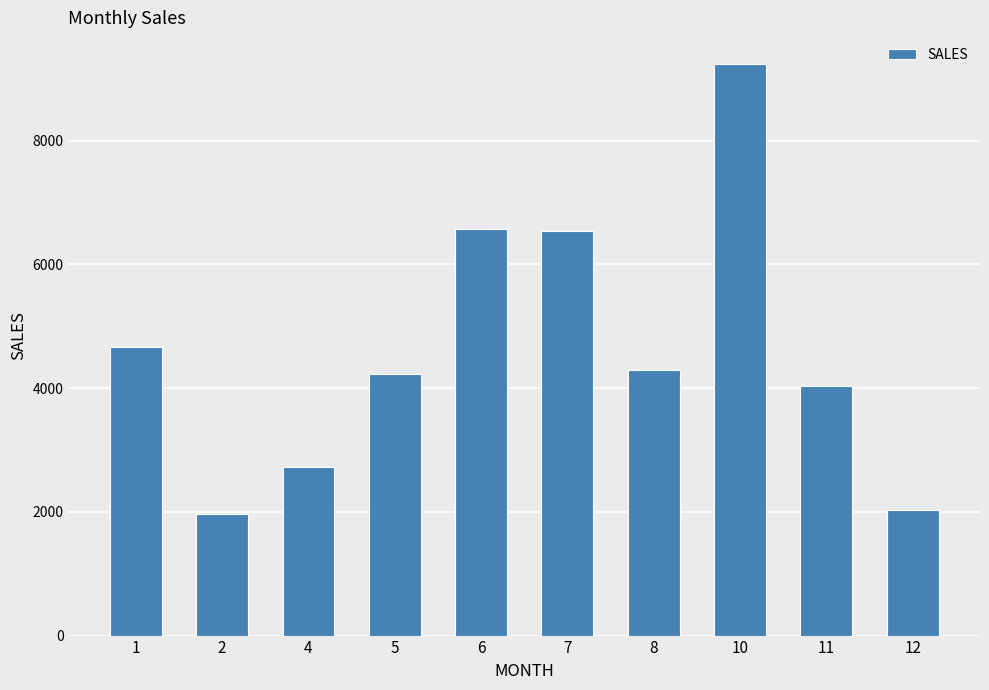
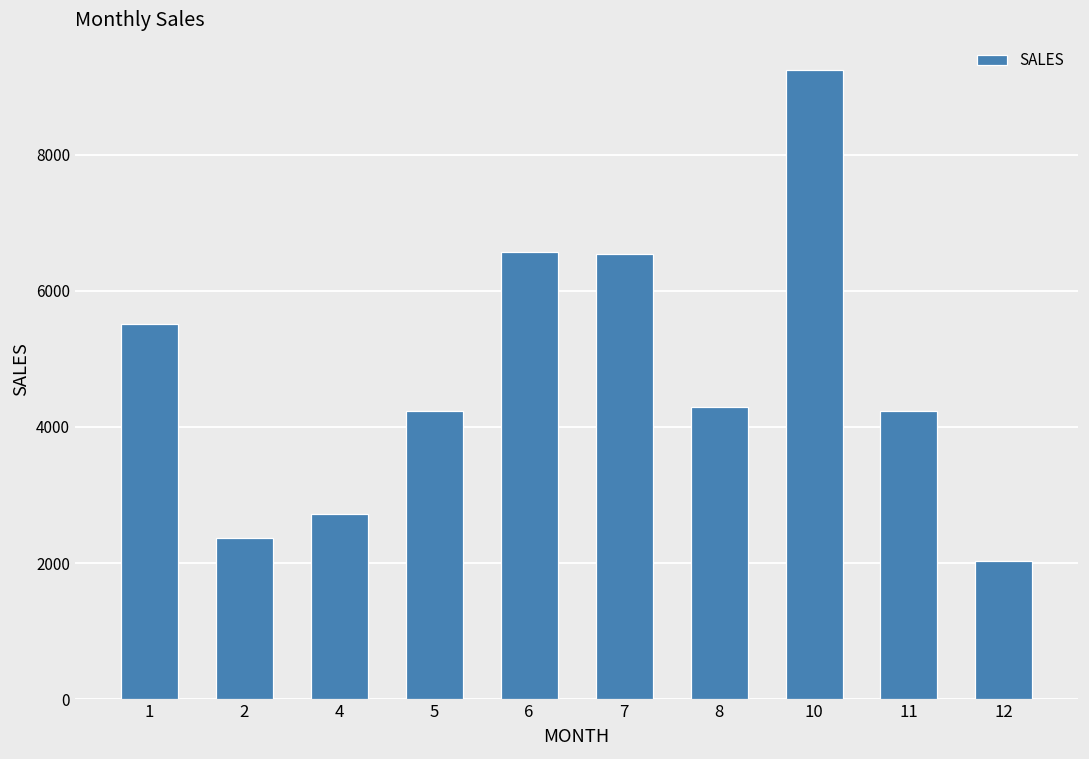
  {
-   "1": 4700,
-   "2": 2000,
+   "1": 5500,
+   "2": 2400,
    "4": 2700,
    "5": 4200,
    "6": 6600,
    "7": 6500,
    "8": 4300,
    "10": 9200,
-   "11": 4000,
+   "11": 4200,
    "12": 2000
  }
